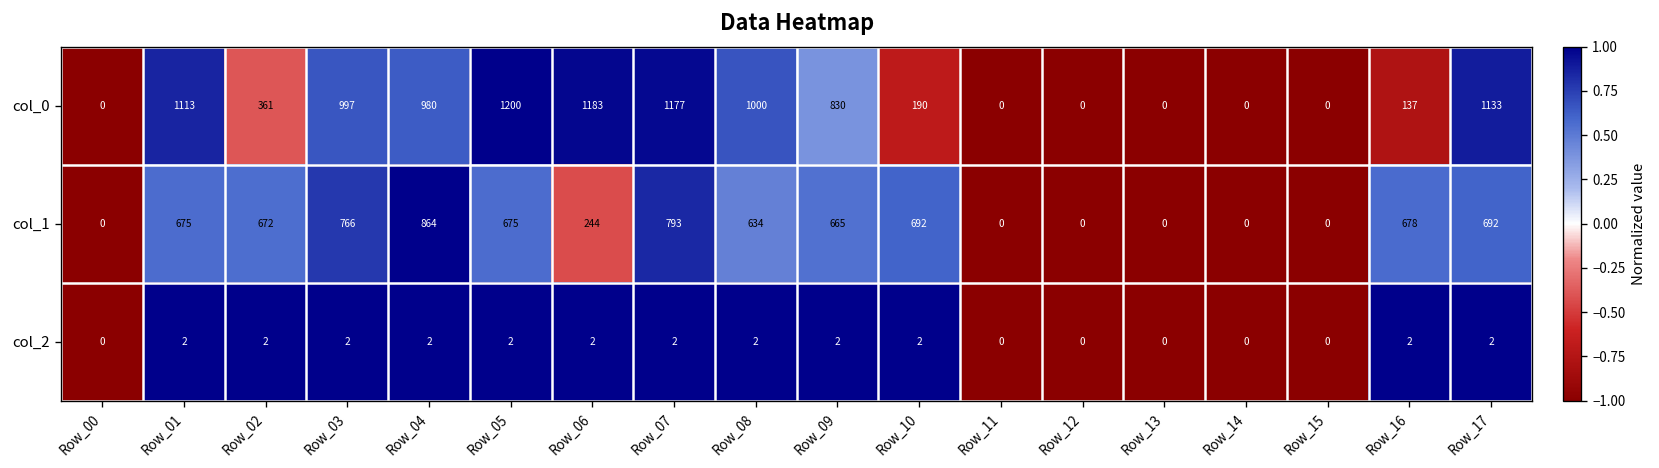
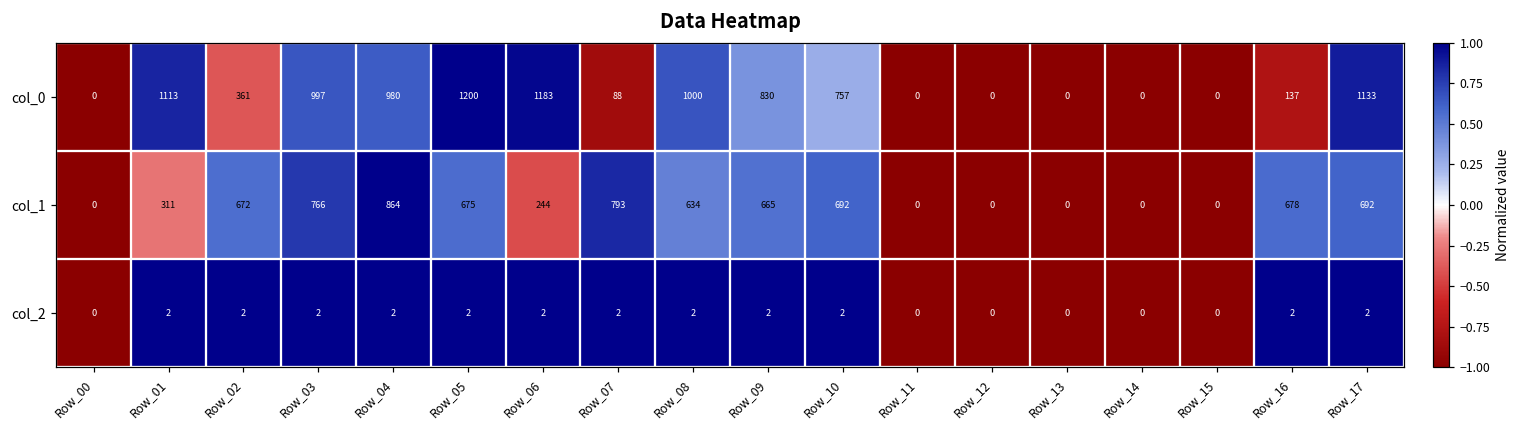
  {
    "col_0": {
      "Row_00": 0,
      "Row_01": 1113,
      "Row_02": 361,
      "Row_03": 997,
      "Row_04": 980,
      "Row_05": 1200,
      "Row_06": 1183,
-     "Row_07": 1177,
+     "Row_07": 88,
      "Row_08": 1000,
      "Row_09": 830,
-     "Row_10": 190,
+     "Row_10": 757,
      "Row_11": 0,
      "Row_12": 0,
      "Row_13": 0,
      "Row_14": 0,
      "Row_15": 0,
      "Row_16": 137,
      "Row_17": 1133
    },
    "col_1": {
      "Row_00": 0,
-     "Row_01": 675,
+     "Row_01": 311,
      "Row_02": 672,
      "Row_03": 766,
      "Row_04": 864,
      "Row_05": 675,
      "Row_06": 244,
      "Row_07": 793,
      "Row_08": 634,
      "Row_09": 665,
      "Row_10": 692,
      "Row_11": 0,
      "Row_12": 0,
      "Row_13": 0,
      "Row_14": 0,
      "Row_15": 0,
      "Row_16": 678,
      "Row_17": 692
    },
    "col_2": {
      "Row_00": 0,
      "Row_01": 2,
      "Row_02": 2,
      "Row_03": 2,
      "Row_04": 2,
      "Row_05": 2,
      "Row_06": 2,
      "Row_07": 2,
      "Row_08": 2,
      "Row_09": 2,
      "Row_10": 2,
      "Row_11": 0,
      "Row_12": 0,
      "Row_13": 0,
      "Row_14": 0,
      "Row_15": 0,
      "Row_16": 2,
      "Row_17": 2
    }
  }
